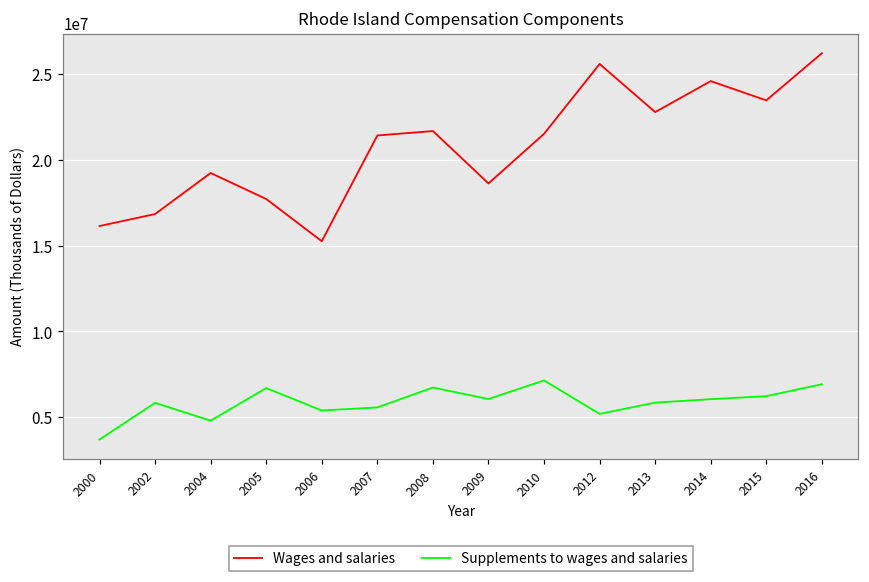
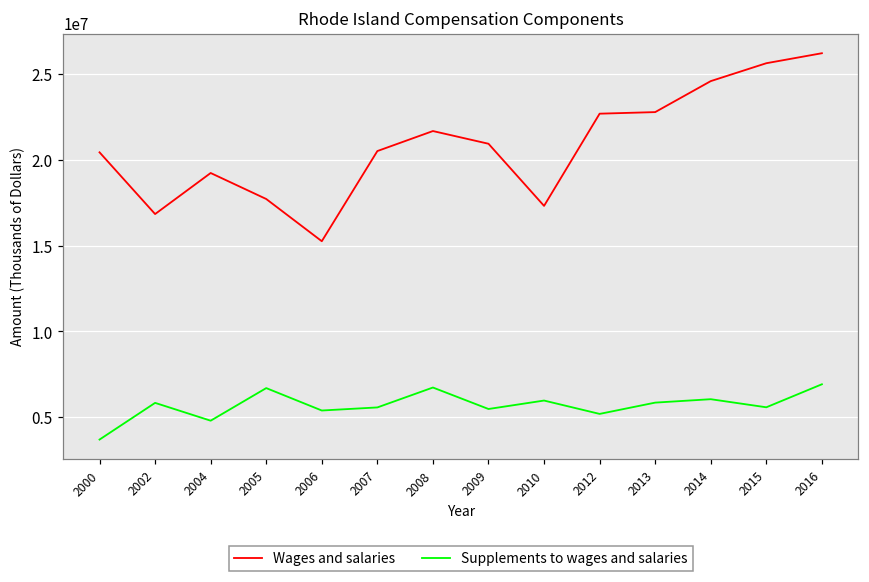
  {
    "Wages and salaries": {
-     "2000": 16100000,
+     "2000": 20400000,
      "2002": 16800000,
      "2004": 19200000,
      "2005": 17700000,
      "2006": 15300000,
-     "2007": 21400000,
+     "2007": 20500000,
      "2008": 21700000,
-     "2009": 18600000,
-     "2010": 21500000,
-     "2012": 25600000,
+     "2009": 20900000,
+     "2010": 17300000,
+     "2012": 22700000,
      "2013": 22800000,
      "2014": 24600000,
-     "2015": 23500000,
+     "2015": 25600000,
      "2016": 26200000
    },
    "Supplements to wages and salaries": {
      "2000": 3700000,
      "2002": 5800000,
      "2004": 4800000,
      "2005": 6700000,
      "2006": 5400000,
      "2007": 5600000,
      "2008": 6700000,
-     "2009": 6100000,
-     "2010": 7100000,
+     "2009": 5500000,
+     "2010": 6000000,
      "2012": 5200000,
      "2013": 5900000,
      "2014": 6100000,
-     "2015": 6200000,
+     "2015": 5600000,
      "2016": 6900000
    }
  }
